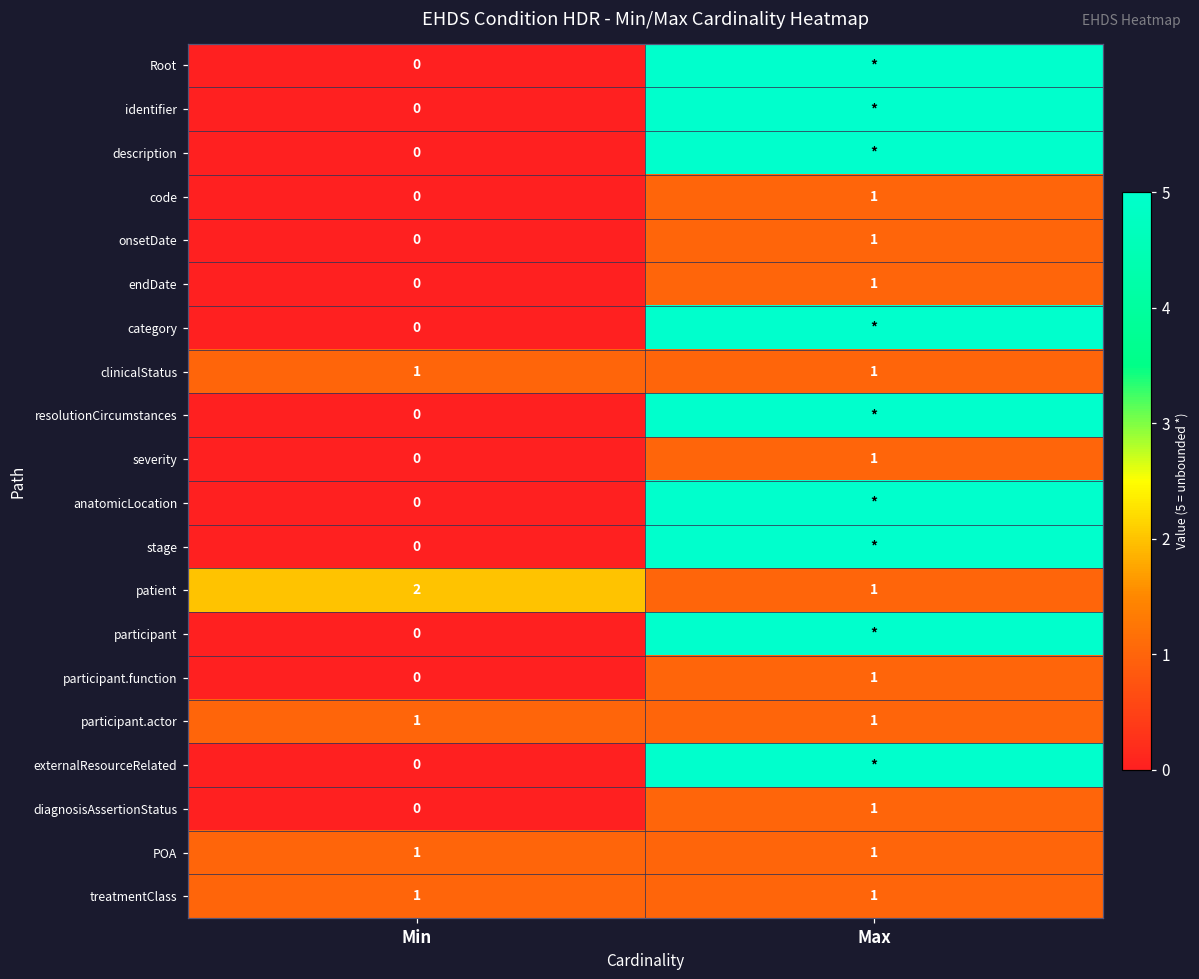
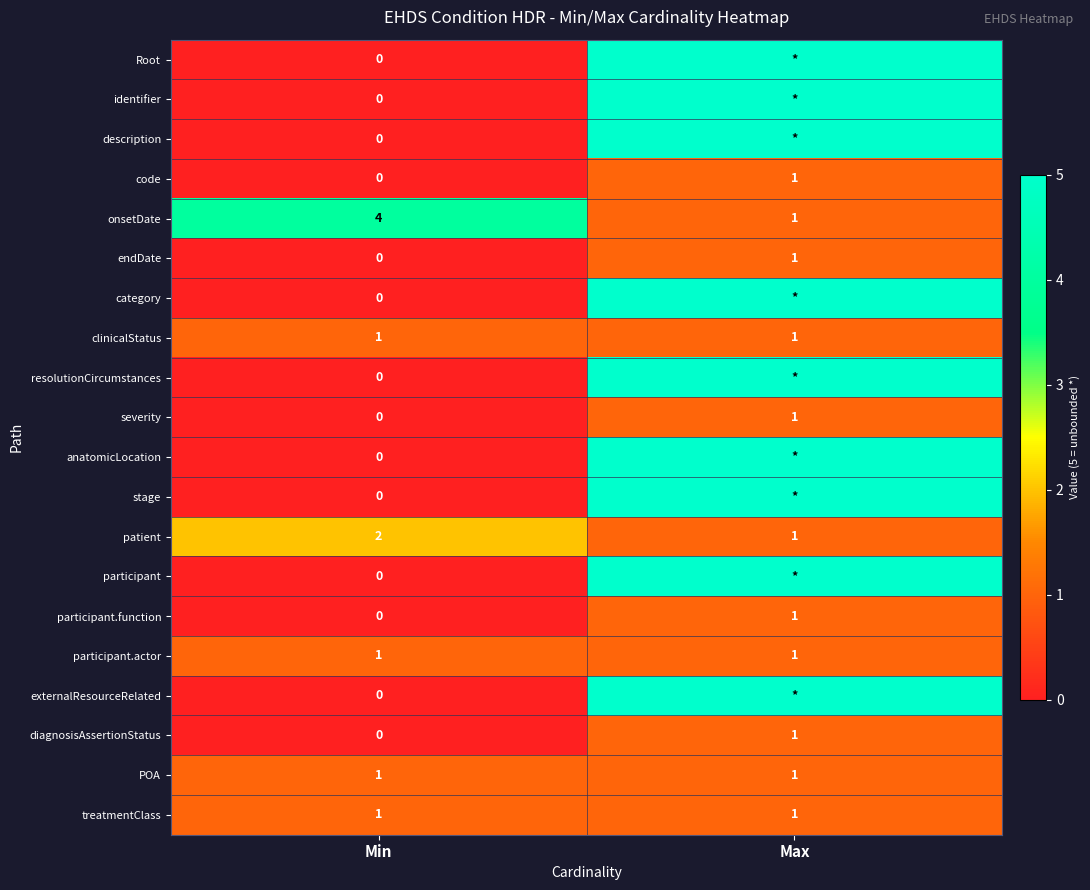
  {
    "Root": {
      "Min": 0
    },
    "identifier": {
      "Min": 0
    },
    "description": {
      "Min": 0
    },
    "code": {
      "Min": 0,
      "Max": 1
    },
    "onsetDate": {
-     "Min": 0,
+     "Min": 4,
      "Max": 1
    },
    "endDate": {
      "Min": 0,
      "Max": 1
    },
    "category": {
      "Min": 0
    },
    "clinicalStatus": {
      "Min": 1,
      "Max": 1
    },
    "resolutionCircumstances": {
      "Min": 0
    },
    "severity": {
      "Min": 0,
      "Max": 1
    },
    "anatomicLocation": {
      "Min": 0
    },
    "stage": {
      "Min": 0
    },
    "patient": {
      "Min": 2,
      "Max": 1
    },
    "participant": {
      "Min": 0
    },
    "participant.function": {
      "Min": 0,
      "Max": 1
    },
    "participant.actor": {
      "Min": 1,
      "Max": 1
    },
    "externalResourceRelated": {
      "Min": 0
    },
    "diagnosisAssertionStatus": {
      "Min": 0,
      "Max": 1
    },
    "POA": {
      "Min": 1,
      "Max": 1
    },
    "treatmentClass": {
      "Min": 1,
      "Max": 1
    }
  }
